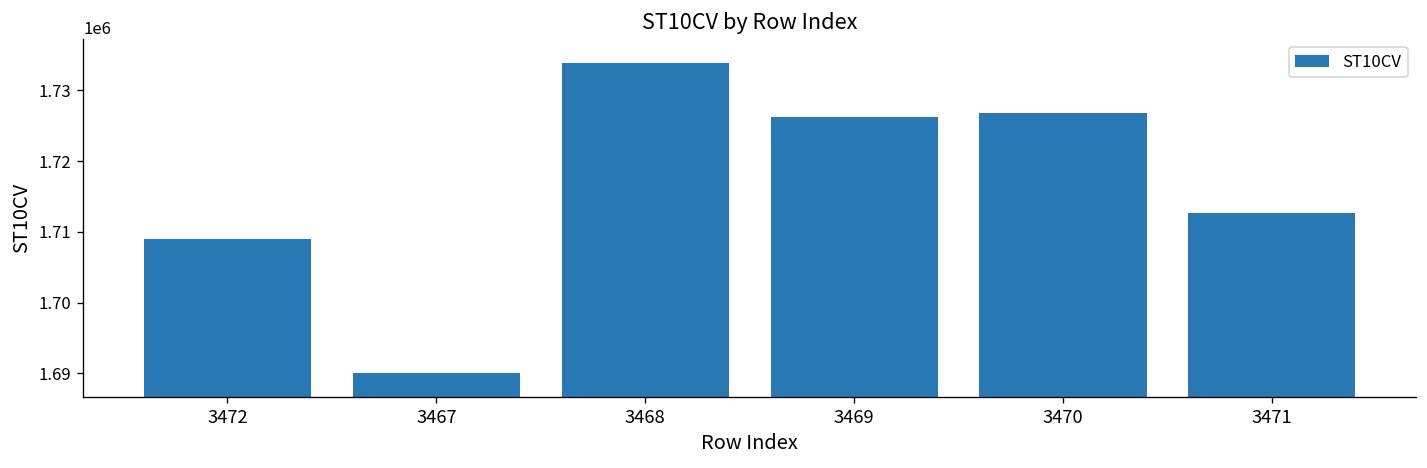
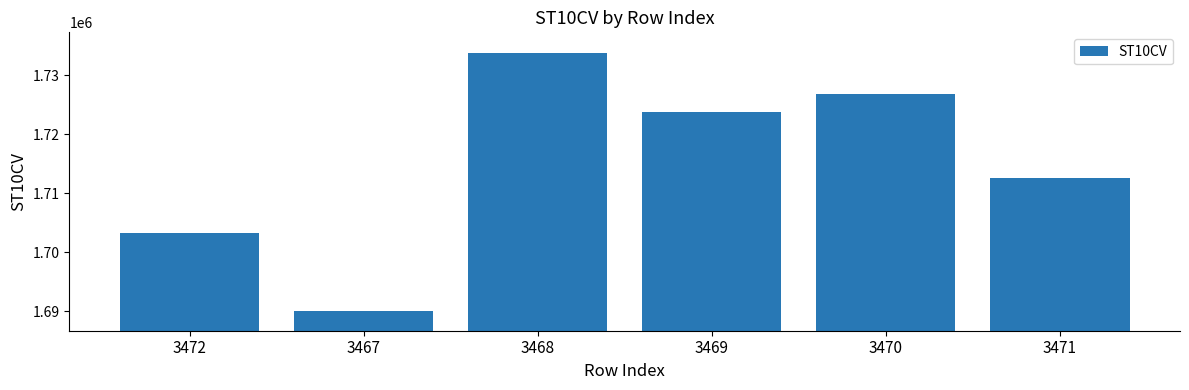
  {
-   "3472": 1709000,
+   "3472": 1703000,
    "3467": 1690000,
    "3468": 1734000,
-   "3469": 1726000,
+   "3469": 1724000,
    "3470": 1727000,
    "3471": 1713000
  }
